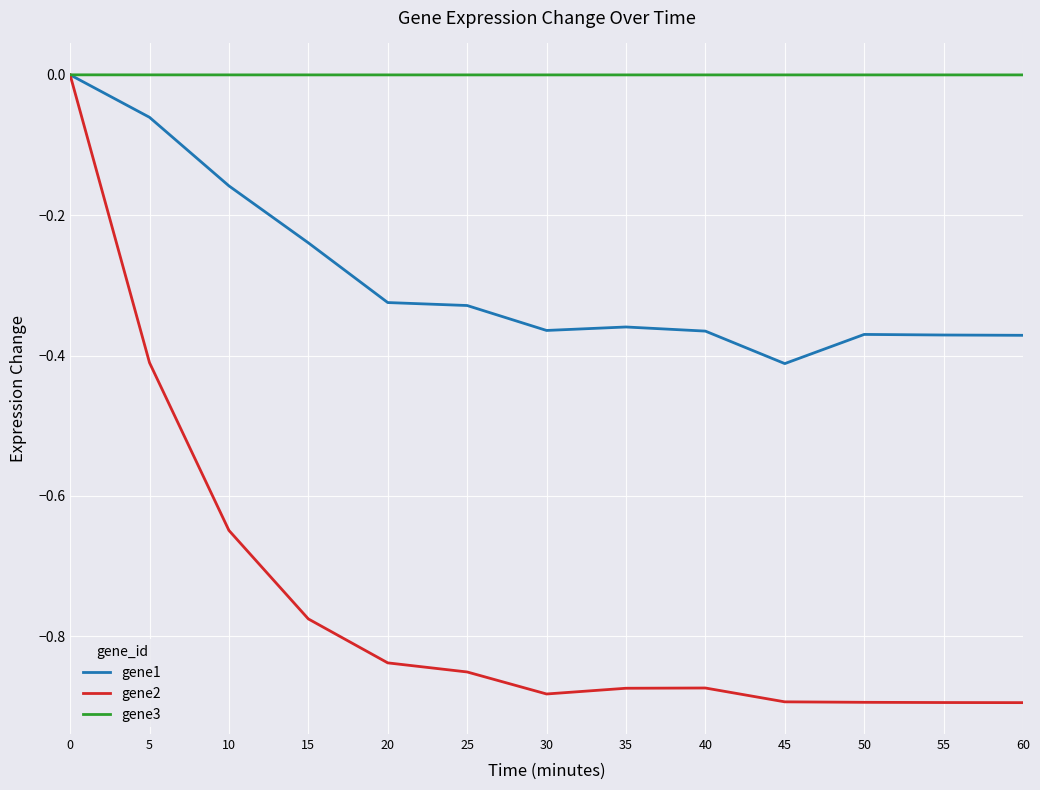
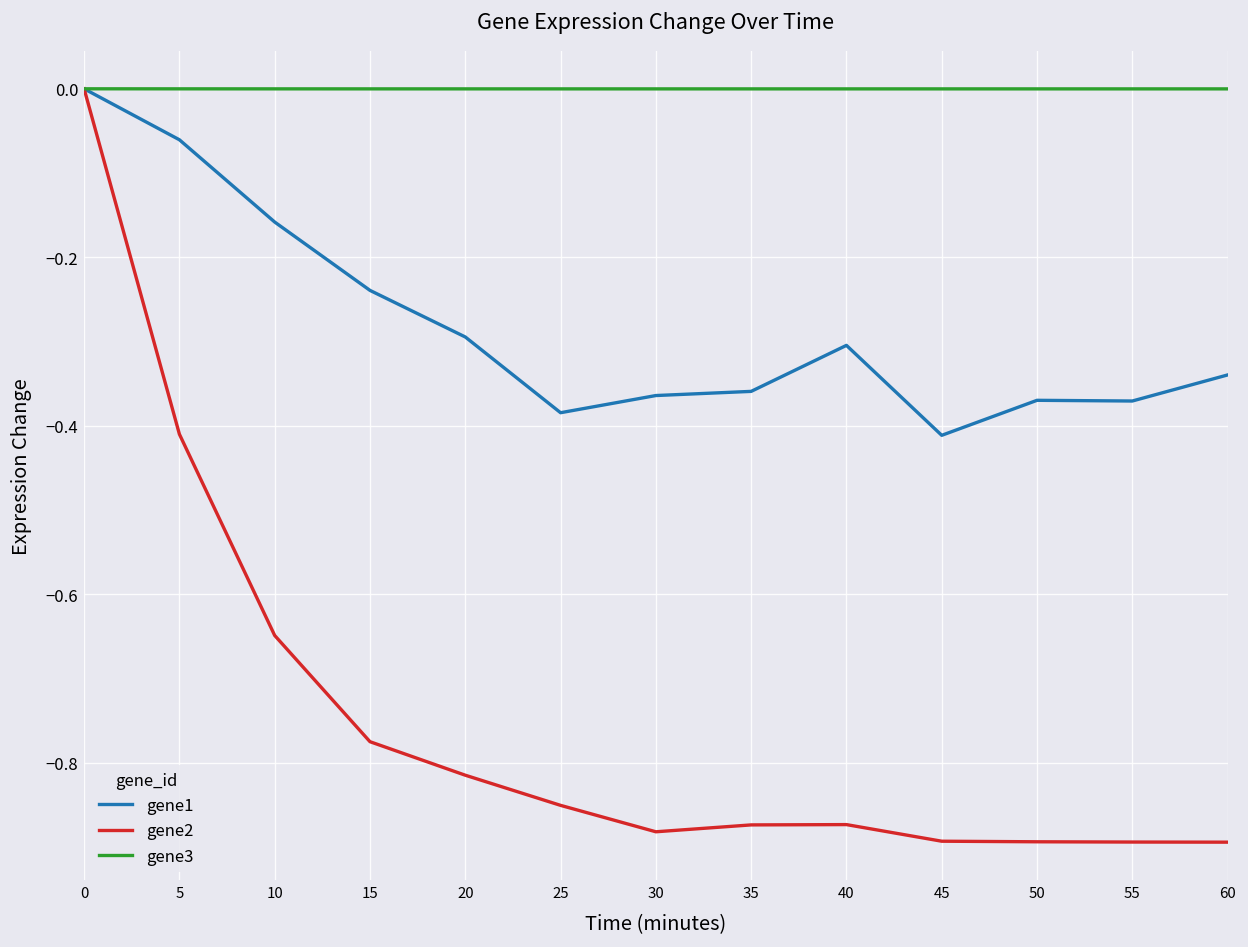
  {
    "gene1": {
      "5": -0.06,
      "10": -0.16,
      "15": -0.24,
-     "20": -0.32,
-     "25": -0.33,
+     "20": -0.29,
+     "25": -0.38,
      "30": -0.36,
      "35": -0.36,
-     "40": -0.37,
+     "40": -0.30,
      "45": -0.41,
      "50": -0.37,
      "55": -0.37,
-     "60": -0.37
+     "60": -0.34
    },
    "gene2": {
      "5": -0.41,
      "10": -0.65,
      "15": -0.78,
-     "20": -0.84,
+     "20": -0.82,
      "25": -0.85,
      "30": -0.88,
      "35": -0.87,
      "40": -0.87,
      "45": -0.89,
      "50": -0.89,
      "55": -0.89,
      "60": -0.89
    },
    "gene3": {
      "5": 0.00,
      "10": 0.00,
      "15": 0.00,
      "20": 0.00,
      "25": 0.00,
      "30": 0.00,
      "35": 0.00,
      "40": 0.00,
      "45": 0.00,
      "50": 0.00,
      "55": 0.00,
      "60": 0.00
    }
  }
